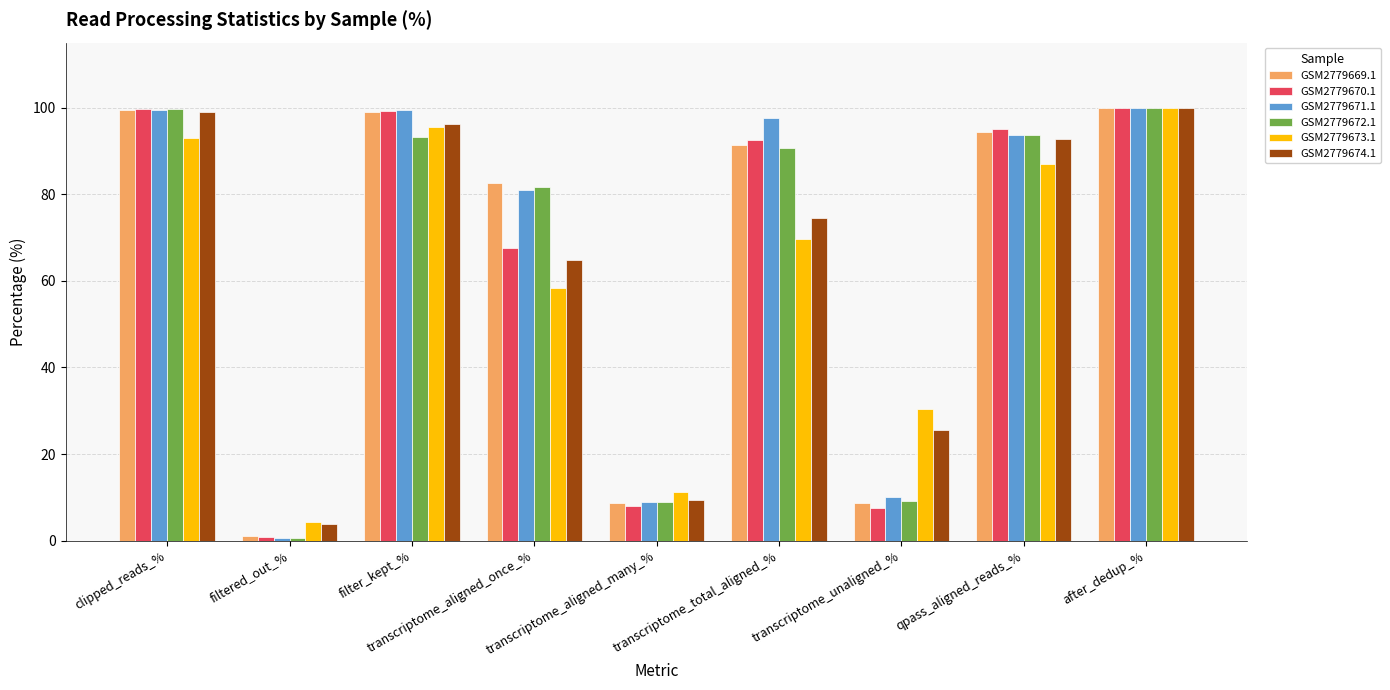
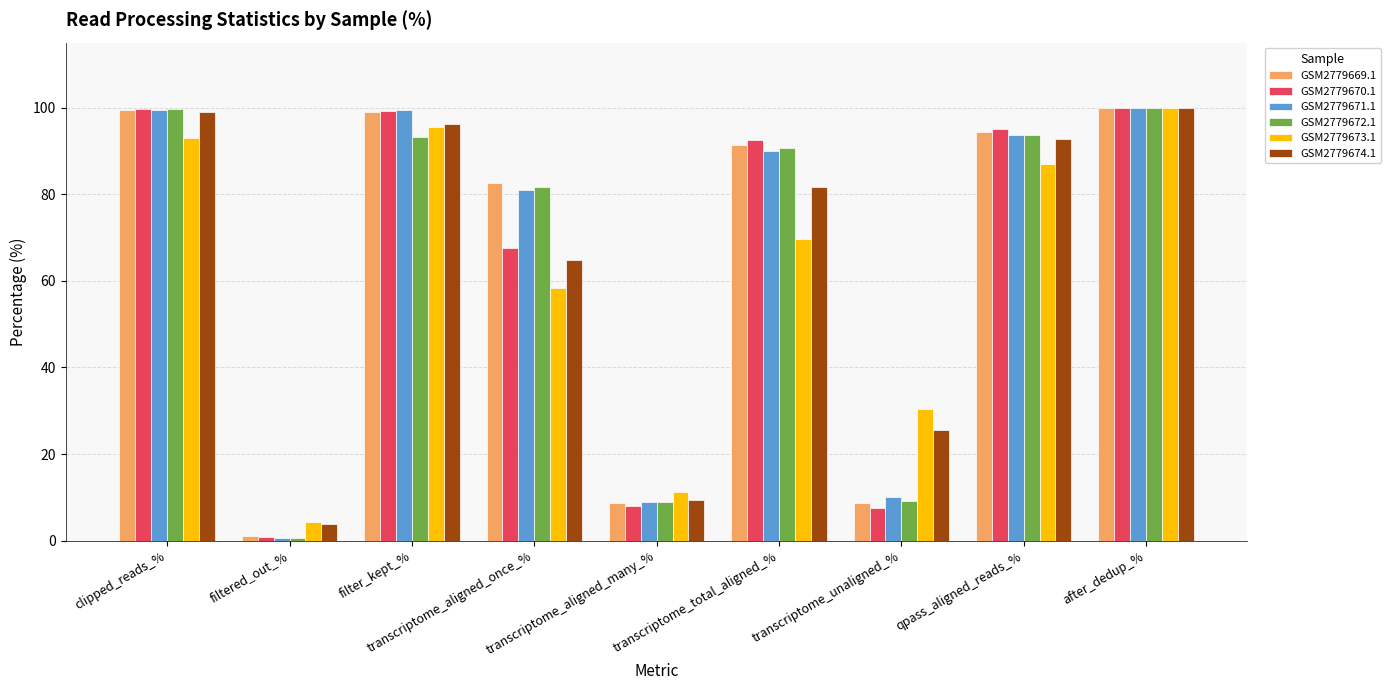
  {
    "GSM2779669.1": {
      "clipped_reads_%": 100,
      "filtered_out_%": 1,
      "filter_kept_%": 99,
      "transcriptome_aligned_once_%": 83,
      "transcriptome_aligned_many_%": 9,
      "transcriptome_total_aligned_%": 91,
      "transcriptome_unaligned_%": 9,
      "qpass_aligned_reads_%": 94,
      "after_dedup_%": 100
    },
    "GSM2779670.1": {
      "clipped_reads_%": 100,
      "filtered_out_%": 1,
      "filter_kept_%": 99,
      "transcriptome_aligned_once_%": 68,
      "transcriptome_aligned_many_%": 8,
      "transcriptome_total_aligned_%": 92,
      "transcriptome_unaligned_%": 8,
      "qpass_aligned_reads_%": 95,
      "after_dedup_%": 100
    },
    "GSM2779671.1": {
      "clipped_reads_%": 100,
      "filter_kept_%": 99,
      "transcriptome_aligned_once_%": 81,
      "transcriptome_aligned_many_%": 9,
-     "transcriptome_total_aligned_%": 98,
+     "transcriptome_total_aligned_%": 90,
      "transcriptome_unaligned_%": 10,
      "qpass_aligned_reads_%": 94,
      "after_dedup_%": 100
    },
    "GSM2779672.1": {
      "clipped_reads_%": 100,
      "filter_kept_%": 93,
      "transcriptome_aligned_once_%": 82,
      "transcriptome_aligned_many_%": 9,
      "transcriptome_total_aligned_%": 91,
      "transcriptome_unaligned_%": 9,
      "qpass_aligned_reads_%": 94,
      "after_dedup_%": 100
    },
    "GSM2779673.1": {
      "clipped_reads_%": 93,
      "filtered_out_%": 4,
      "filter_kept_%": 96,
      "transcriptome_aligned_once_%": 58,
      "transcriptome_aligned_many_%": 11,
      "transcriptome_total_aligned_%": 70,
      "transcriptome_unaligned_%": 30,
      "qpass_aligned_reads_%": 87,
      "after_dedup_%": 100
    },
    "GSM2779674.1": {
      "clipped_reads_%": 99,
      "filtered_out_%": 4,
      "filter_kept_%": 96,
      "transcriptome_aligned_once_%": 65,
      "transcriptome_aligned_many_%": 10,
-     "transcriptome_total_aligned_%": 74,
+     "transcriptome_total_aligned_%": 82,
      "transcriptome_unaligned_%": 26,
      "qpass_aligned_reads_%": 93,
      "after_dedup_%": 100
    }
  }
